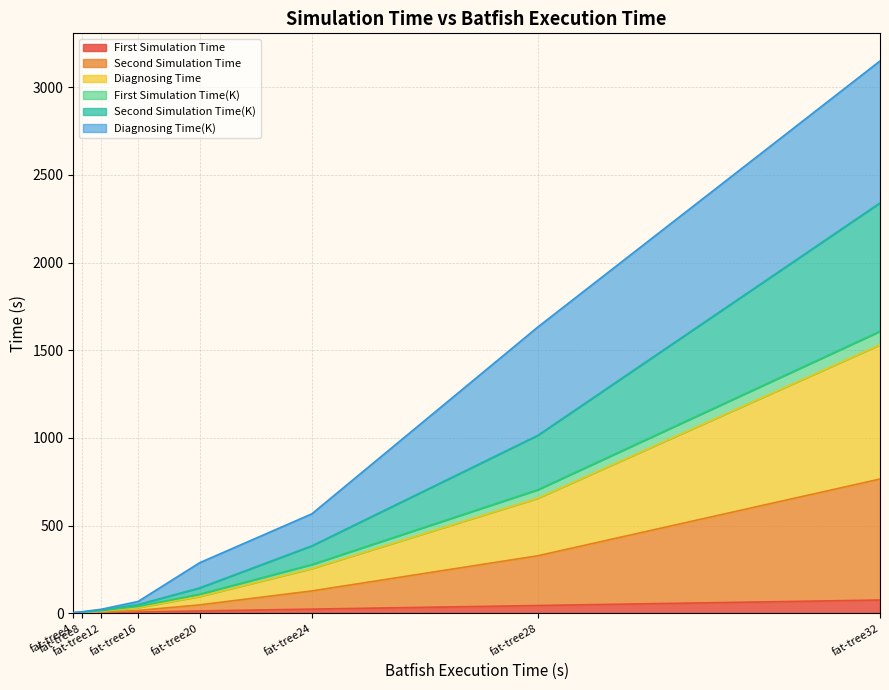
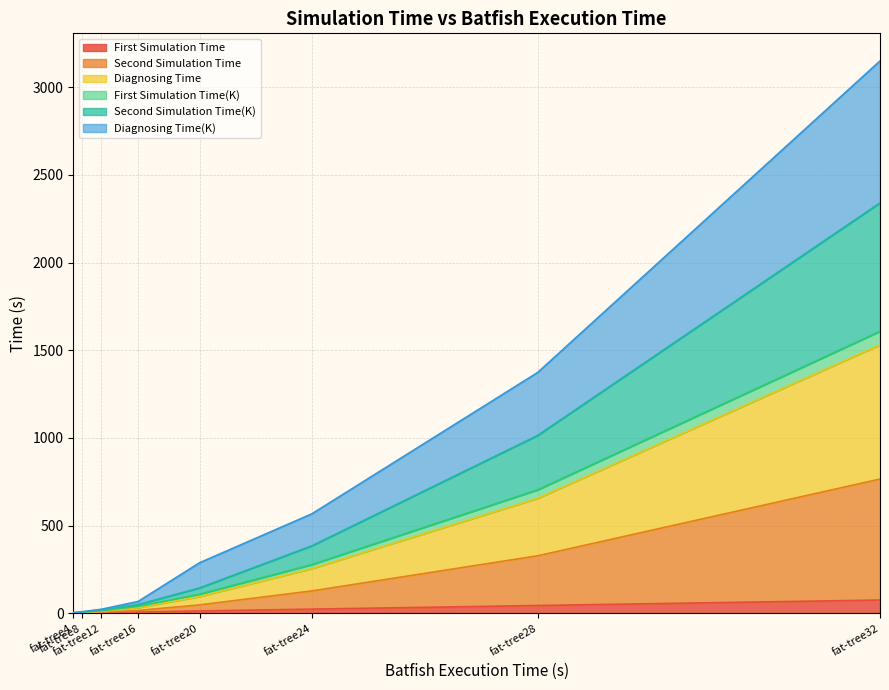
  {
    "Diagnosing Time": {
      "fat-tree24": 130,
      "fat-tree28": 330,
      "fat-tree32": 770
    },
    "Diagnosing Time(K)": {
      "fat-tree16": 20,
      "fat-tree20": 140,
      "fat-tree24": 180,
-     "fat-tree28": 620,
+     "fat-tree28": 360,
      "fat-tree32": 810
    }
  }
